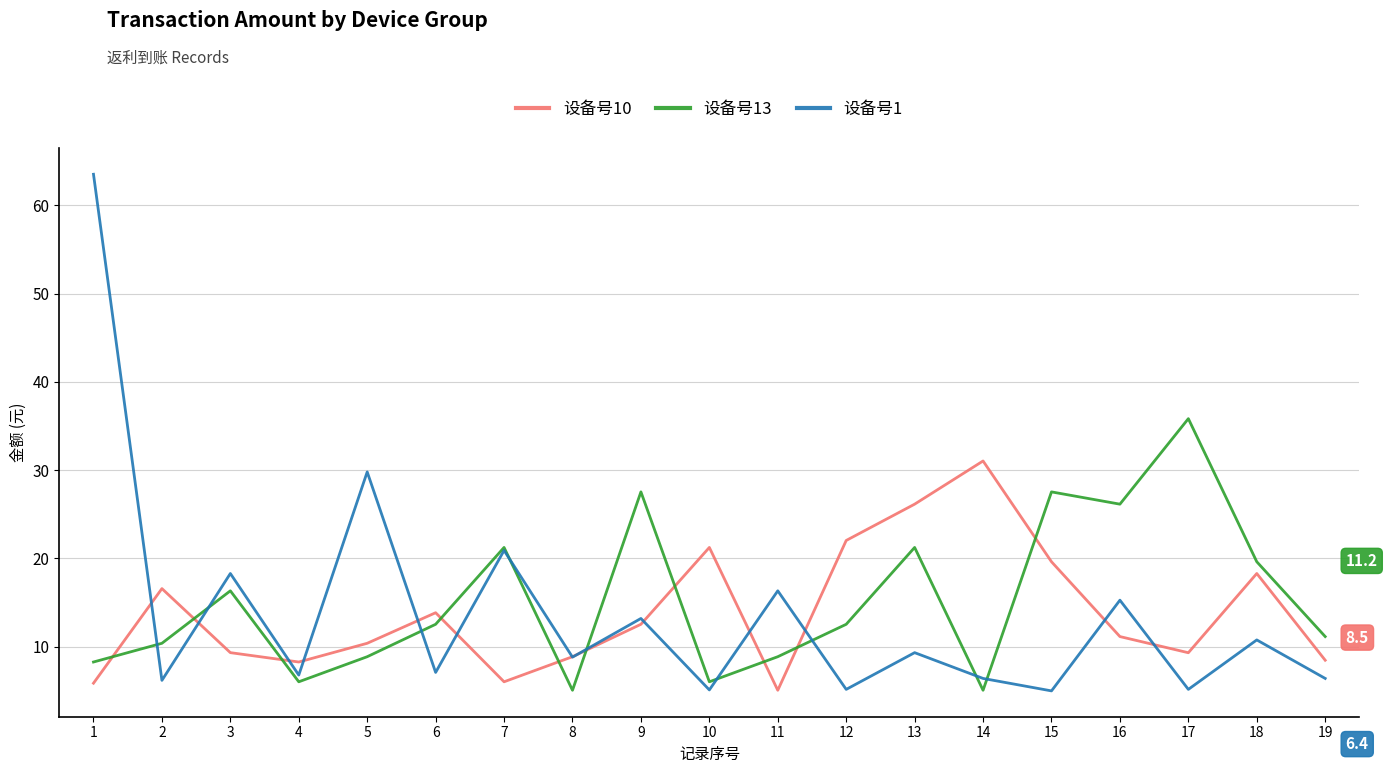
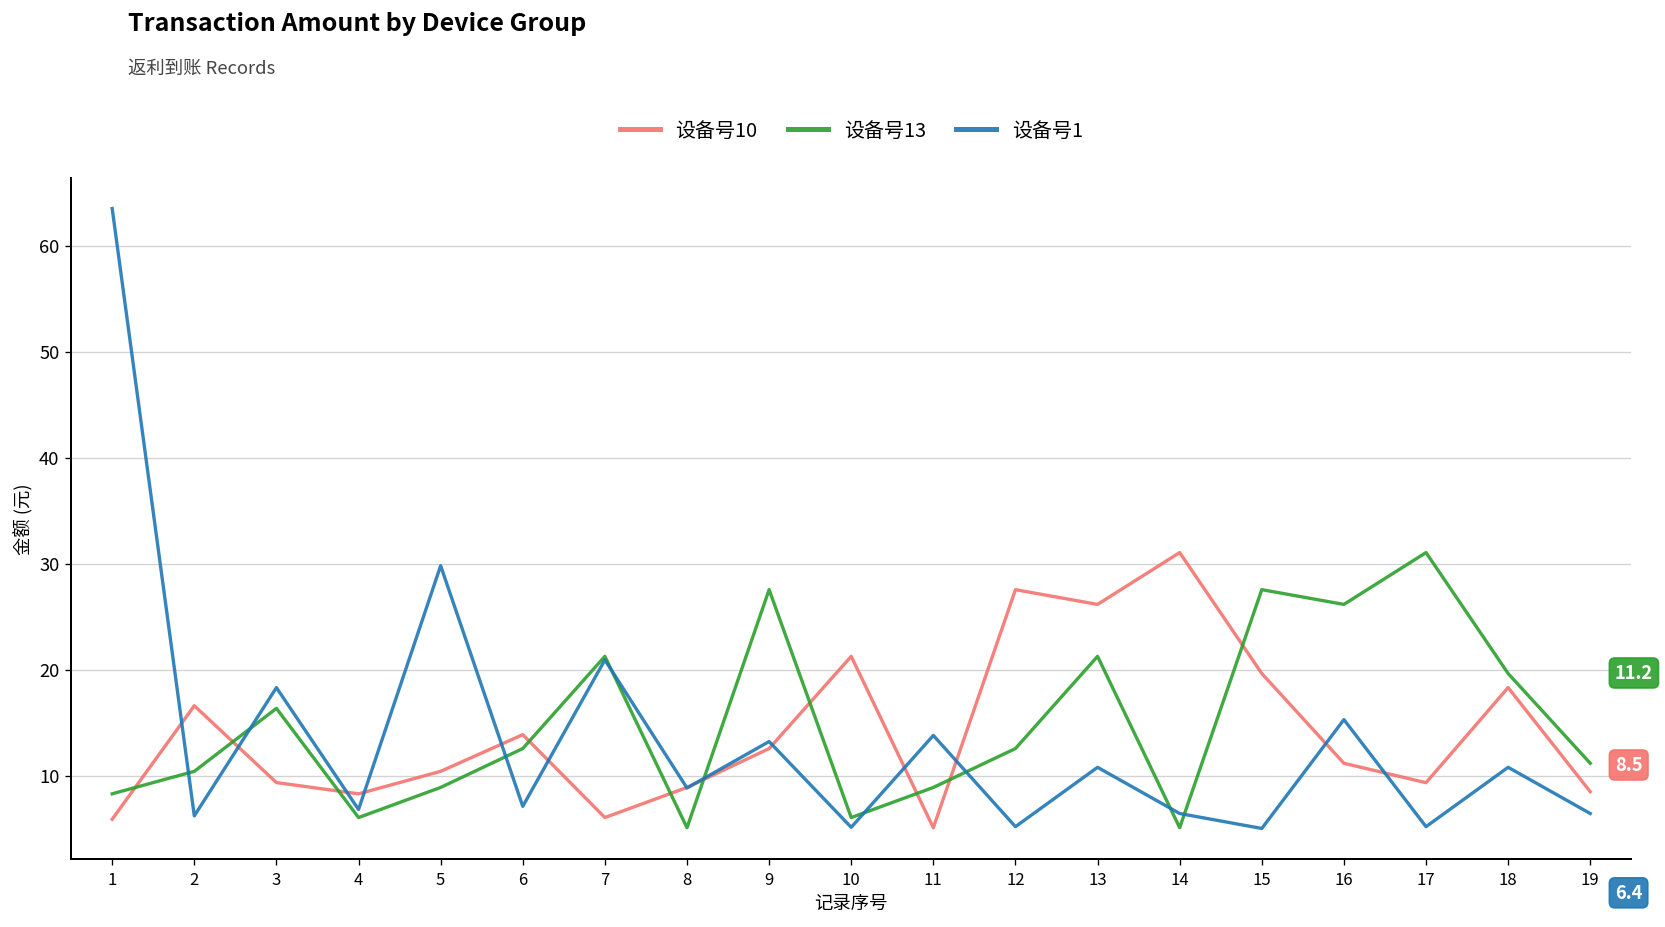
  {
    "设备号10": {
      "1": 6,
      "2": 17,
      "3": 9,
      "4": 8,
      "5": 10,
      "6": 14,
      "7": 6,
      "9": 13,
      "10": 21,
      "11": 5,
-     "12": 22,
+     "12": 28,
      "13": 26,
      "14": 31,
      "15": 20,
      "16": 11,
      "17": 9,
      "18": 18
    },
    "设备号13": {
      "1": 8,
      "2": 10,
      "3": 16,
      "4": 6,
      "5": 9,
      "6": 13,
      "7": 21,
      "8": 5,
      "9": 28,
      "10": 6,
      "11": 9,
      "12": 13,
      "13": 21,
      "14": 5,
      "15": 28,
      "16": 26,
-     "17": 36,
+     "17": 31,
      "18": 20
    },
    "设备号1": {
      "1": 64,
      "2": 6,
      "3": 18,
      "4": 7,
      "5": 30,
      "6": 7,
      "7": 21,
      "9": 13,
      "10": 5,
-     "11": 16,
+     "11": 14,
      "12": 5,
-     "13": 9,
+     "13": 11,
      "14": 6,
      "15": 5,
      "16": 15,
      "17": 5,
      "18": 11,
      "19": 6
    }
  }
